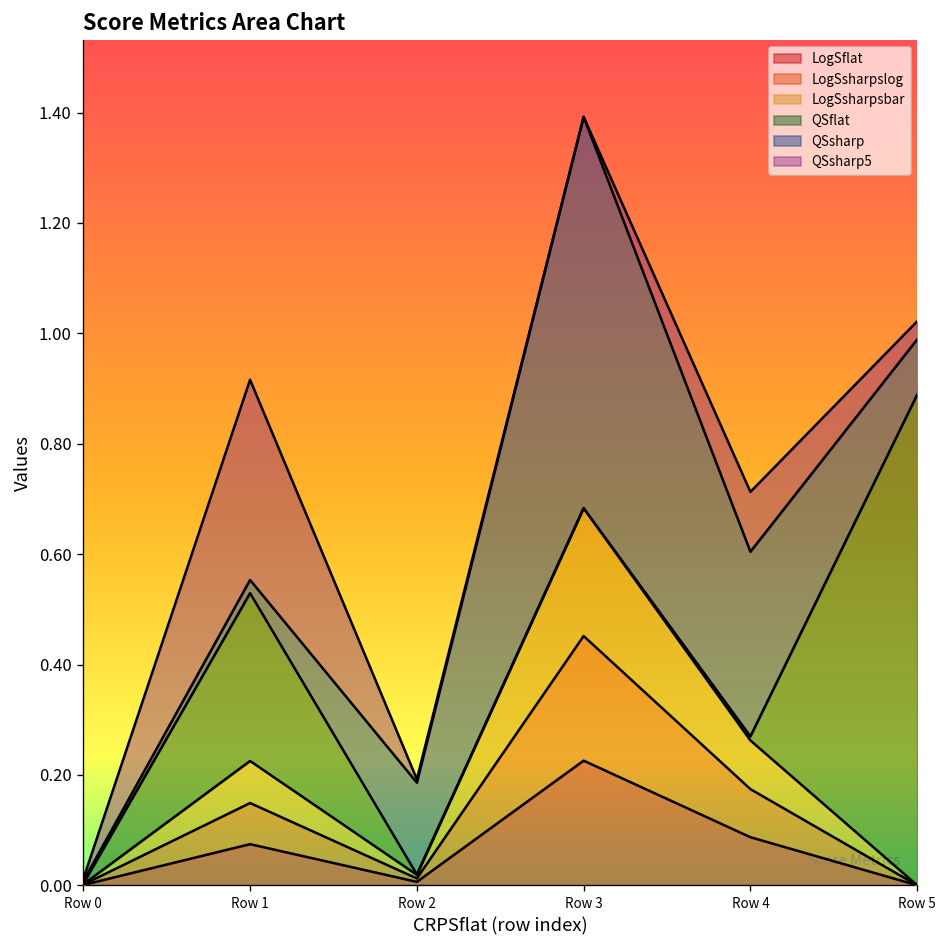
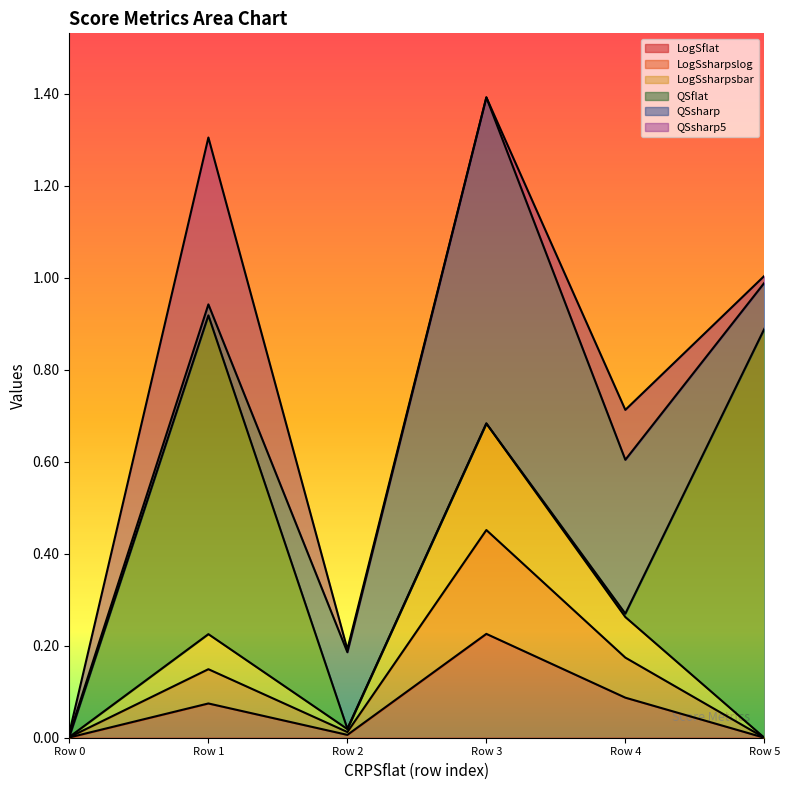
  {
    "QSflat": {
-     "Row 1": 0.30,
+     "Row 1": 0.69,
      "Row 4": 0.01,
      "Row 5": 0.89
    },
    "QSsharp": {
      "Row 1": 0.02,
      "Row 2": 0.17,
      "Row 4": 0.33,
      "Row 5": 0.10
    },
    "QSsharp5": {
      "Row 1": 0.36,
      "Row 2": 0.01,
      "Row 4": 0.11,
-     "Row 5": 0.03
+     "Row 5": 0.02
    }
  }
